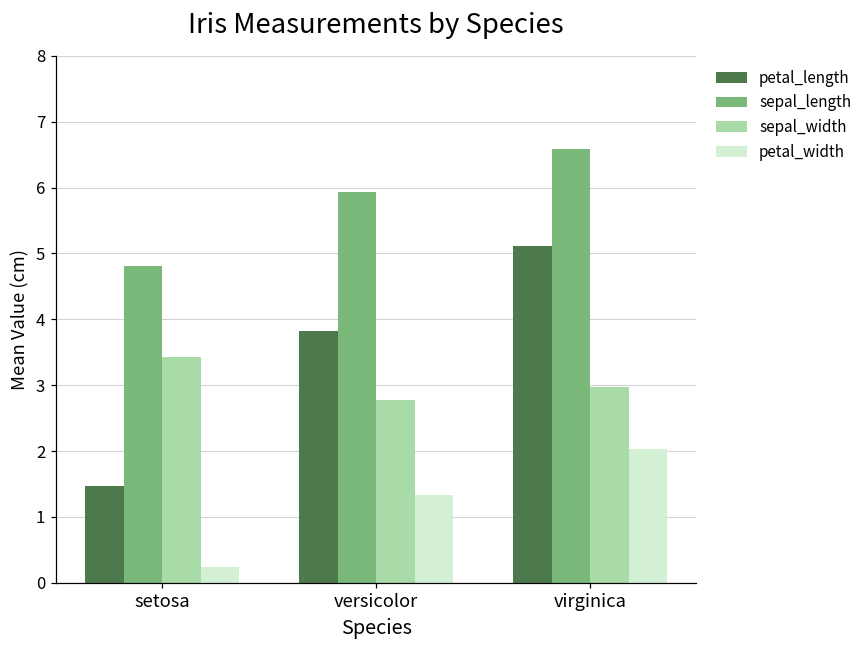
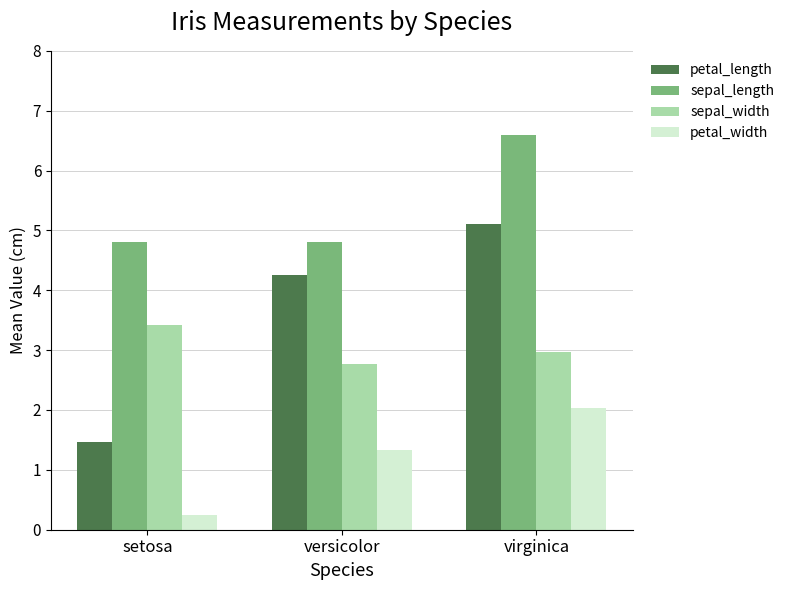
  {
    "petal_length": {
      "setosa": 1.5,
-     "versicolor": 3.8,
+     "versicolor": 4.3,
      "virginica": 5.1
    },
    "sepal_length": {
      "setosa": 4.8,
-     "versicolor": 5.9,
+     "versicolor": 4.8,
      "virginica": 6.6
    },
    "sepal_width": {
      "setosa": 3.4,
      "versicolor": 2.8,
      "virginica": 3.0
    },
    "petal_width": {
      "setosa": 0.2,
      "versicolor": 1.3,
      "virginica": 2.0
    }
  }
